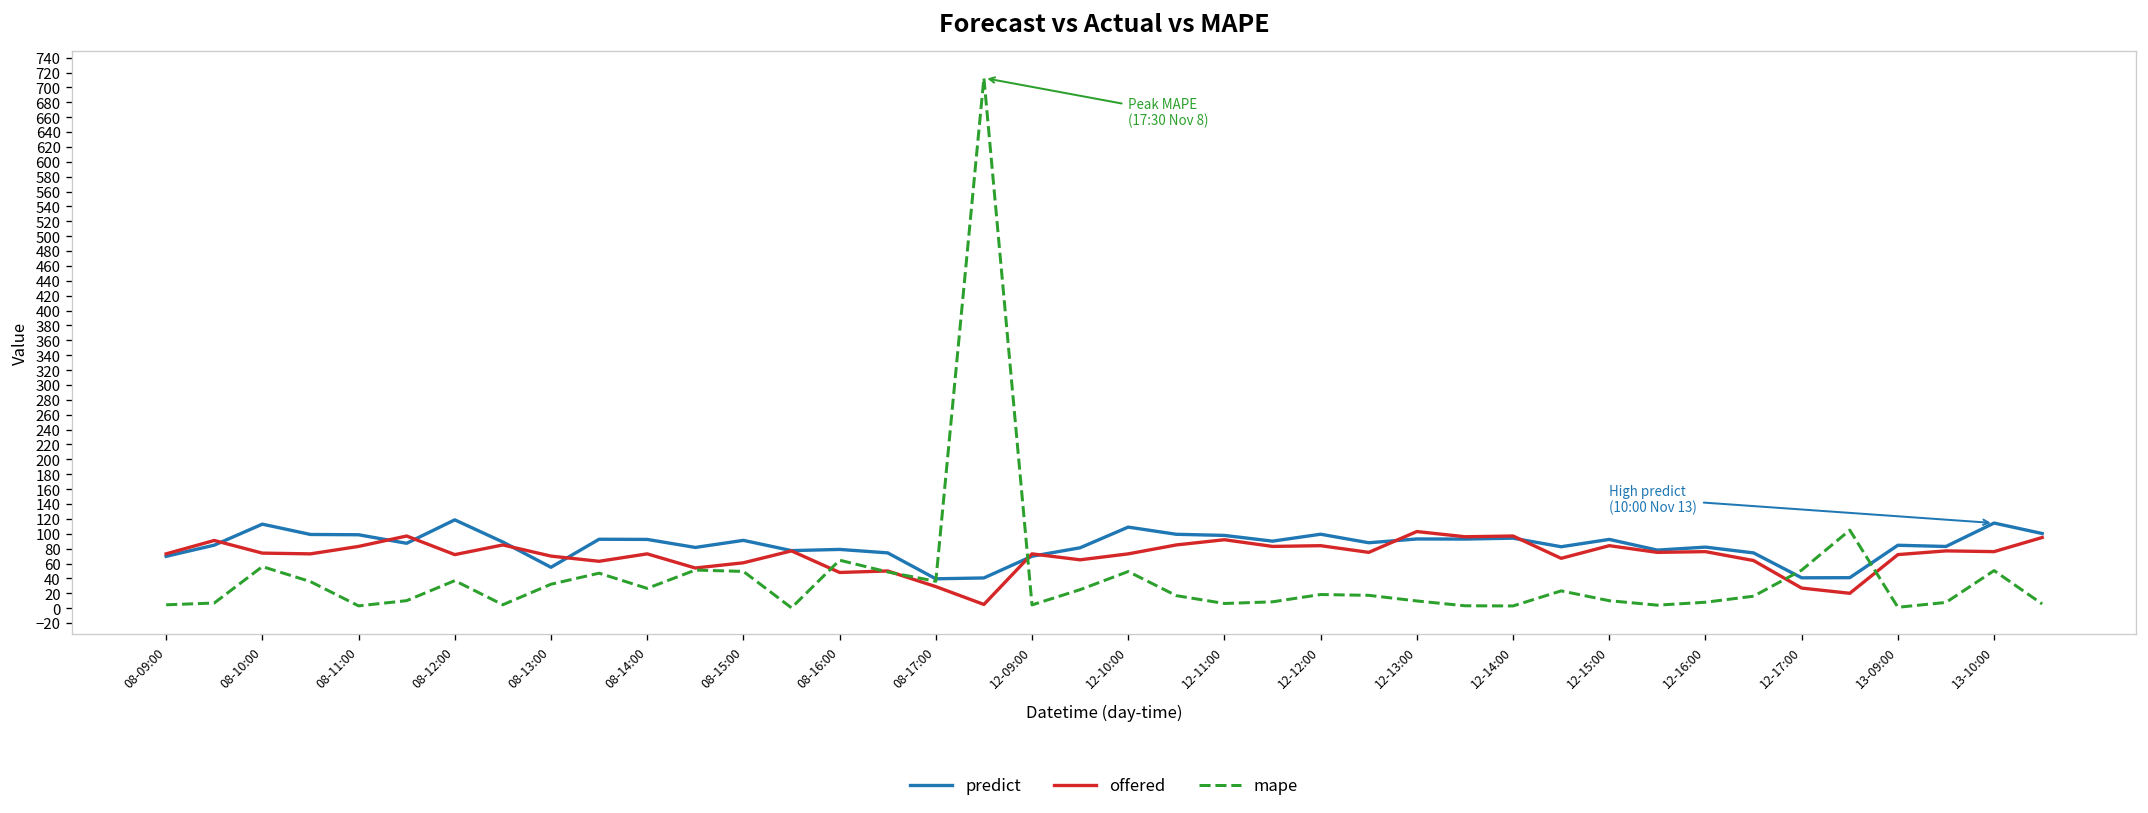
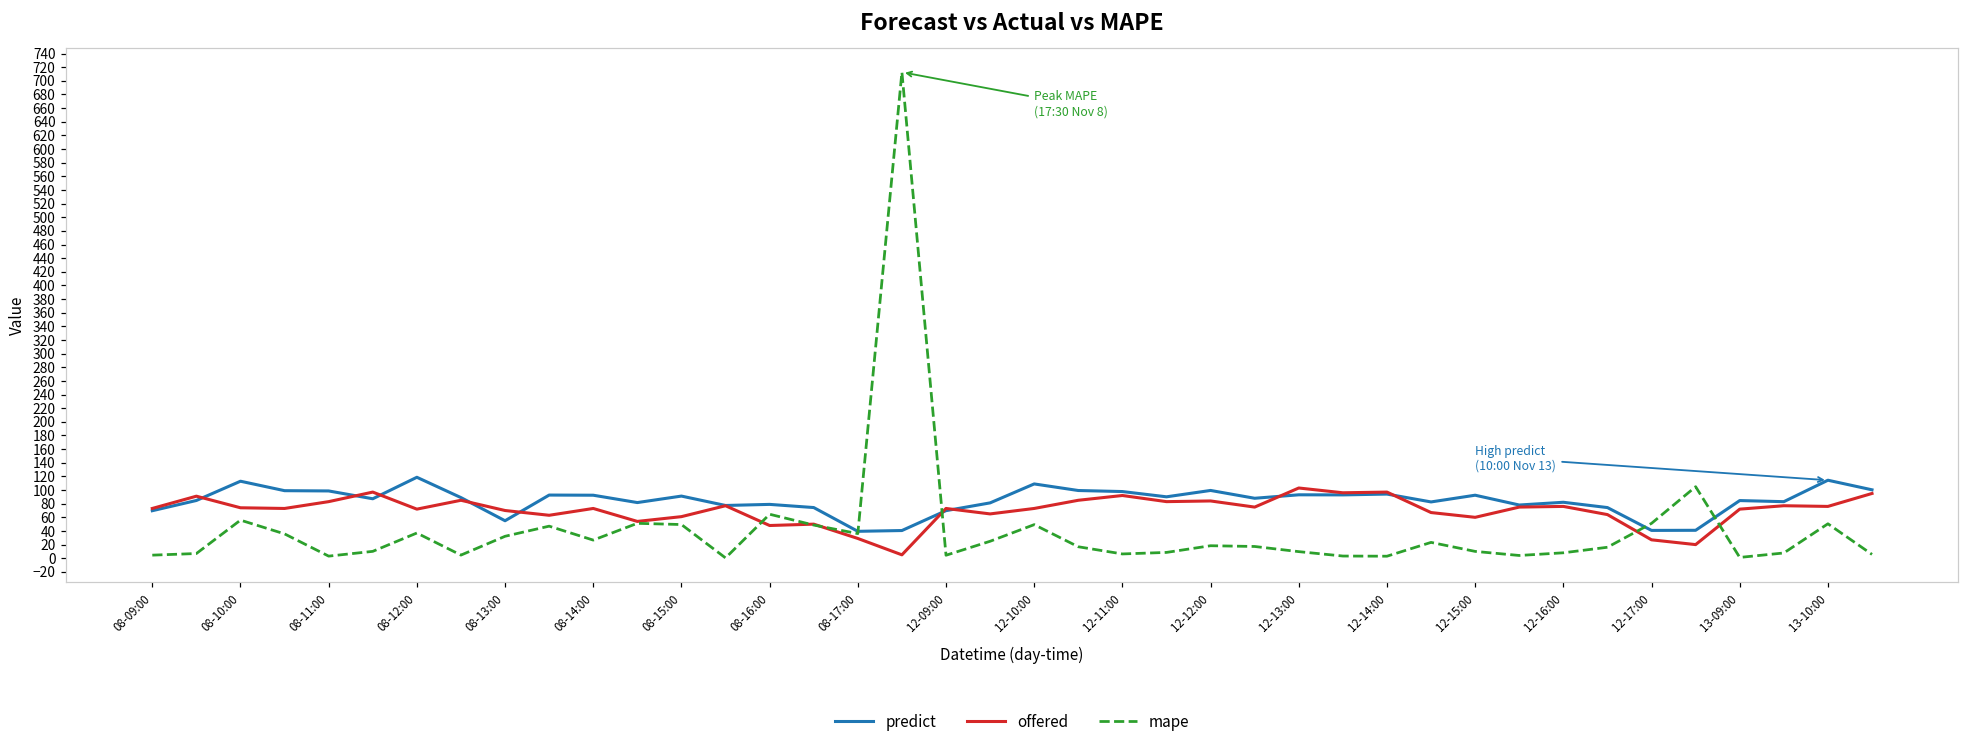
  {
    "predict": {
      "08-10:00": 110,
      "08-11:00": 100,
      "08-12:00": 120,
      "08-13:00": 50,
      "08-14:00": 90,
      "08-15:00": 90,
      "08-16:00": 80,
      "12-10:00": 110,
      "12-11:00": 100,
      "12-12:00": 100,
      "12-13:00": 90,
      "12-15:00": 90,
      "12-16:00": 80,
      "12-17:00": 40,
      "13-09:00": 80
    },
    "offered": {
      "08-10:00": 70,
      "08-11:00": 80,
      "08-12:00": 70,
      "08-13:00": 70,
      "08-14:00": 70,
      "08-15:00": 60,
      "08-16:00": 50,
      "08-17:00": 30,
      "12-10:00": 70,
      "12-11:00": 90,
      "12-12:00": 80,
      "12-13:00": 100,
-     "12-15:00": 80,
+     "12-15:00": 60,
      "12-16:00": 80,
      "12-17:00": 30,
      "13-09:00": 70,
      "13-10:00": 80
    },
    "mape": {
      "08-09:00": 0,
      "08-10:00": 60,
      "08-11:00": 0,
      "08-12:00": 40,
      "08-13:00": 30,
      "08-14:00": 30,
      "08-15:00": 50,
      "08-16:00": 60,
      "12-09:00": 0,
      "12-10:00": 50,
      "12-11:00": 10,
      "12-12:00": 20,
      "12-13:00": 10,
      "12-14:00": 0,
      "12-15:00": 10,
      "12-16:00": 10,
      "12-17:00": 50,
      "13-09:00": 0,
      "13-10:00": 50
    }
  }
